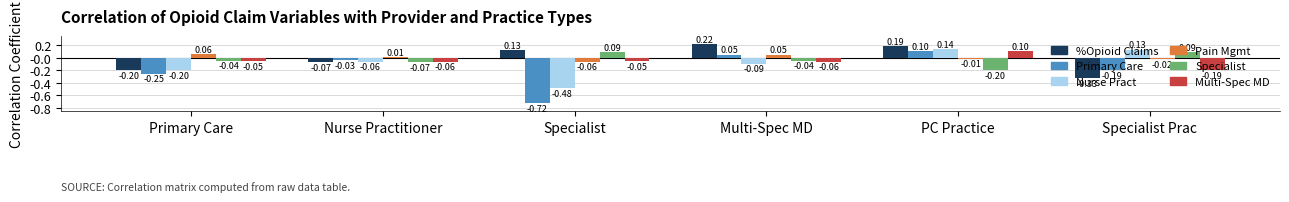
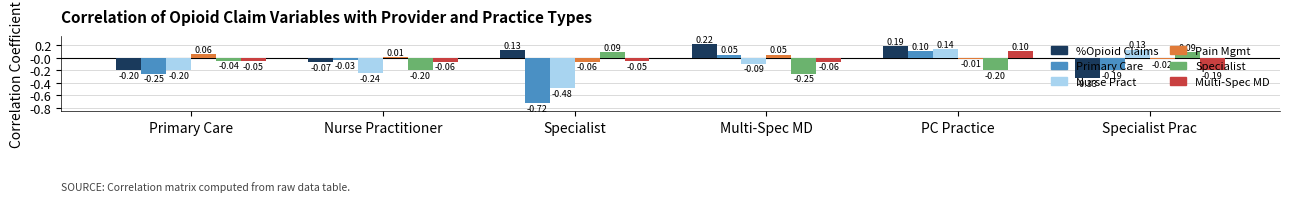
  {
    "%Opioid Claims": {
      "Primary Care": -0.20,
      "Nurse Practitioner": -0.07,
      "Specialist": 0.13,
      "Multi-Spec MD": 0.22,
      "PC Practice": 0.19,
      "Specialist Prac": -0.33
    },
    "Primary Care": {
      "Primary Care": -0.25,
      "Nurse Practitioner": -0.03,
      "Specialist": -0.72,
      "Multi-Spec MD": 0.05,
      "PC Practice": 0.10,
      "Specialist Prac": -0.19
    },
    "Nurse Pract": {
      "Primary Care": -0.20,
-     "Nurse Practitioner": -0.06,
+     "Nurse Practitioner": -0.24,
      "Specialist": -0.48,
      "Multi-Spec MD": -0.09,
      "PC Practice": 0.14,
      "Specialist Prac": 0.13
    },
    "Pain Mgmt": {
      "Primary Care": 0.06,
      "Nurse Practitioner": 0.01,
      "Specialist": -0.06,
      "Multi-Spec MD": 0.05,
      "PC Practice": -0.01,
      "Specialist Prac": -0.02
    },
    "Specialist": {
      "Primary Care": -0.04,
-     "Nurse Practitioner": -0.07,
+     "Nurse Practitioner": -0.20,
      "Specialist": 0.09,
-     "Multi-Spec MD": -0.04,
+     "Multi-Spec MD": -0.25,
      "PC Practice": -0.20,
      "Specialist Prac": 0.09
    },
    "Multi-Spec MD": {
      "Primary Care": -0.05,
      "Nurse Practitioner": -0.06,
      "Specialist": -0.05,
      "Multi-Spec MD": -0.06,
      "PC Practice": 0.10,
      "Specialist Prac": -0.19
    }
  }
